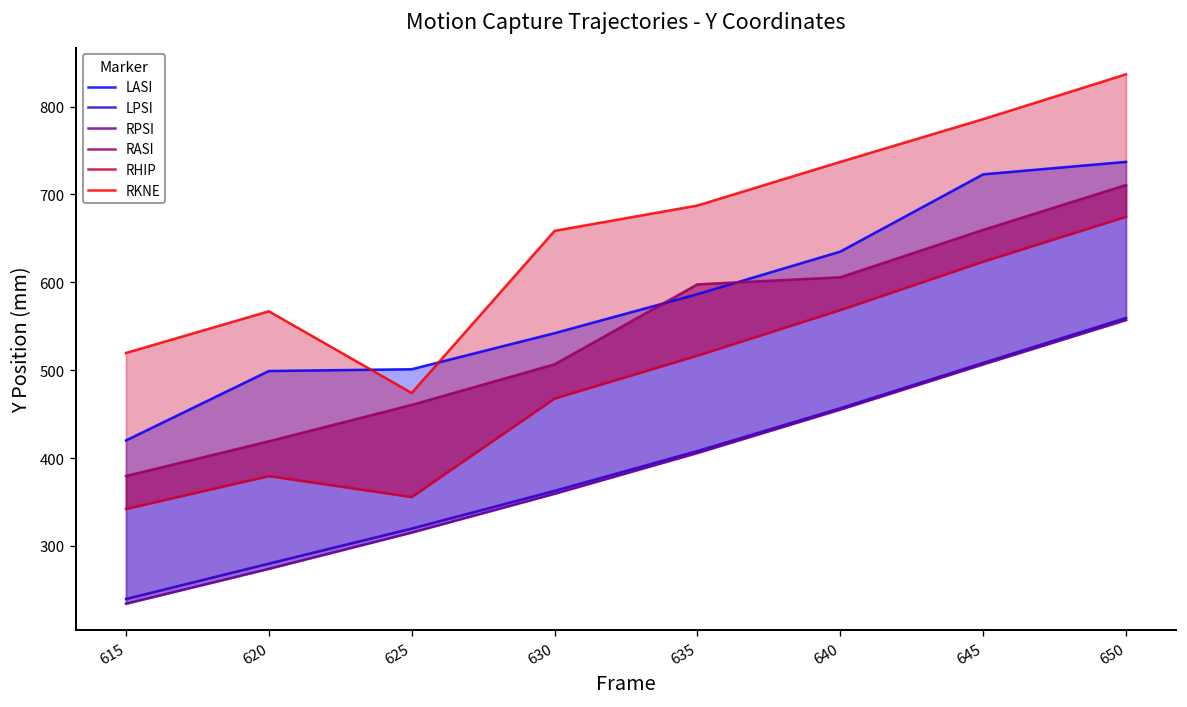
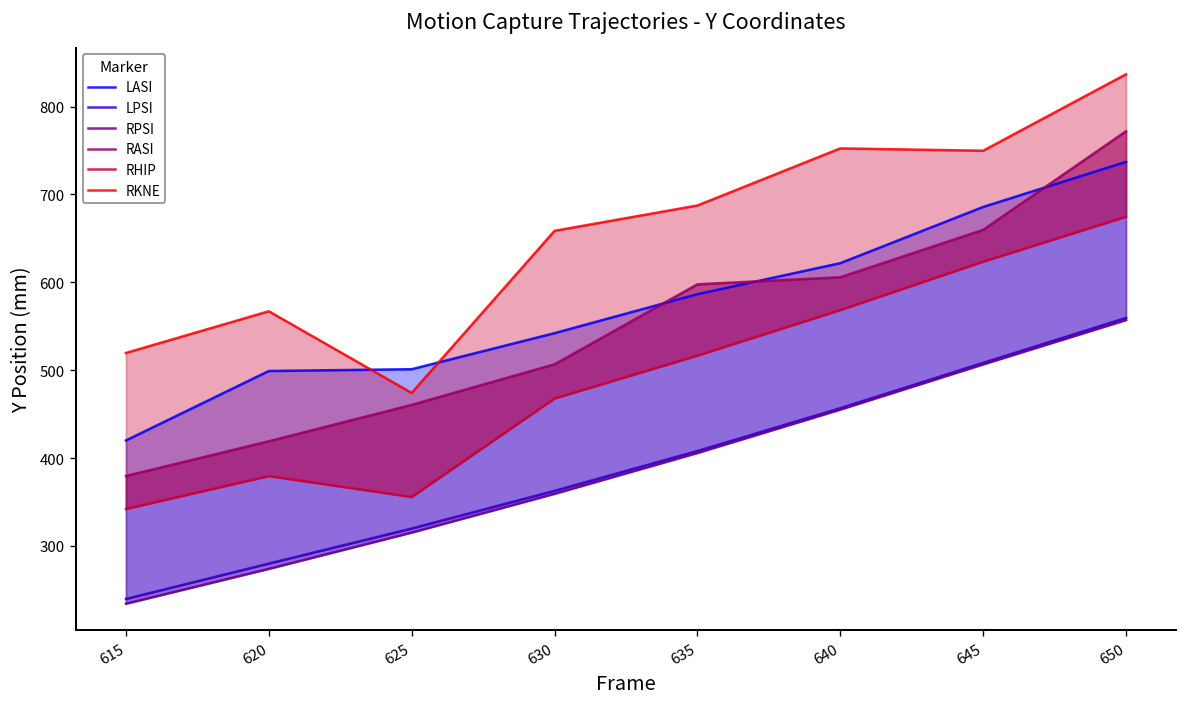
  {
    "LASI": {
      "615": 420,
      "620": 500,
      "625": 500,
      "630": 540,
      "635": 590,
-     "640": 630,
-     "645": 720,
+     "640": 620,
+     "645": 690,
      "650": 740
    },
    "LPSI": {
      "615": 240,
      "620": 280,
      "625": 320
    },
    "RPSI": {
      "615": 230,
      "620": 270,
      "625": 320
    },
    "RASI": {
      "615": 380,
      "620": 420,
      "625": 460,
      "630": 510,
      "635": 600,
      "640": 610,
      "645": 660,
-     "650": 710
+     "650": 770
    },
    "RHIP": {
      "615": 340,
      "620": 380,
      "625": 360,
      "630": 470,
      "635": 520,
      "640": 570,
      "645": 620,
      "650": 670
    },
    "RKNE": {
      "615": 520,
      "620": 570,
      "625": 470,
      "630": 660,
      "635": 690,
-     "640": 740,
-     "645": 790,
+     "640": 750,
+     "645": 750,
      "650": 840
    }
  }
